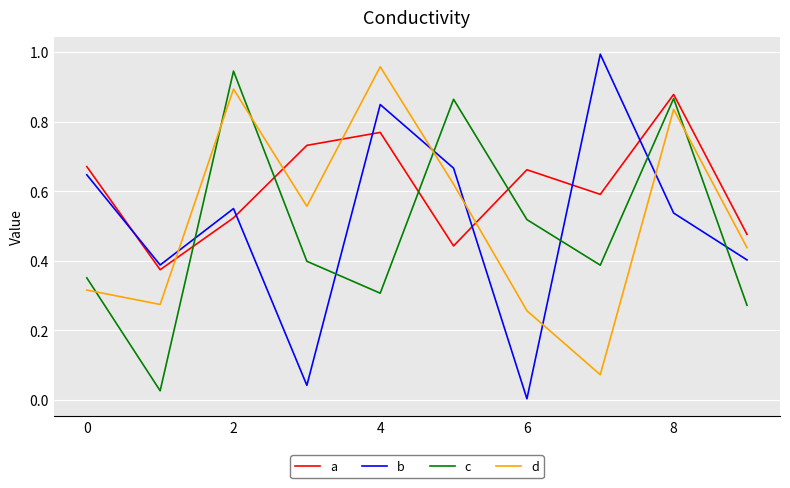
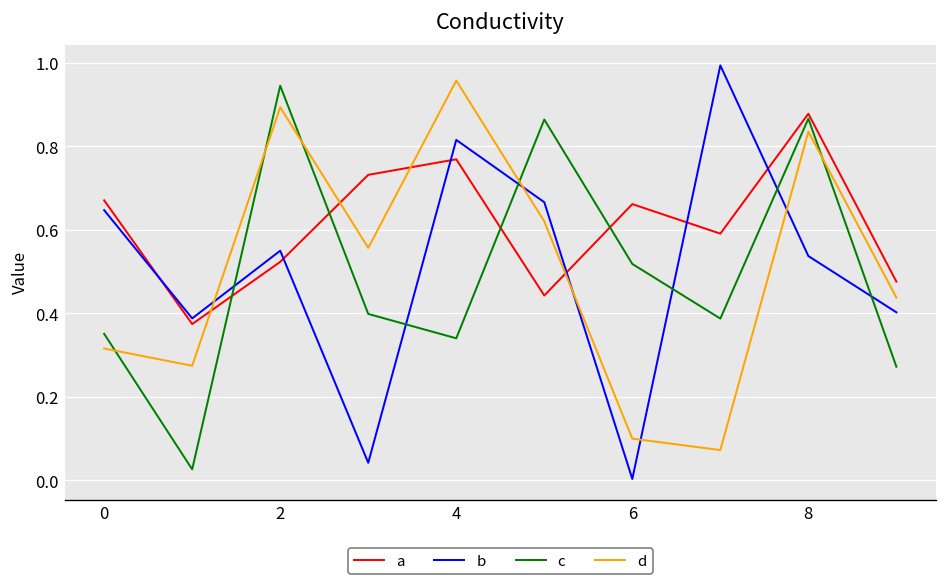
  {
    "a": {
      "0": 0.67,
      "2": 0.52,
      "4": 0.77,
      "6": 0.66,
      "8": 0.88
    },
    "b": {
      "0": 0.65,
      "2": 0.55,
-     "4": 0.85,
+     "4": 0.82,
      "6": 0.00,
      "8": 0.54
    },
    "c": {
      "0": 0.35,
      "2": 0.95,
-     "4": 0.31,
+     "4": 0.34,
      "6": 0.52,
      "8": 0.87
    },
    "d": {
      "0": 0.32,
      "2": 0.89,
      "4": 0.96,
-     "6": 0.26,
+     "6": 0.10,
      "8": 0.84
    }
  }
